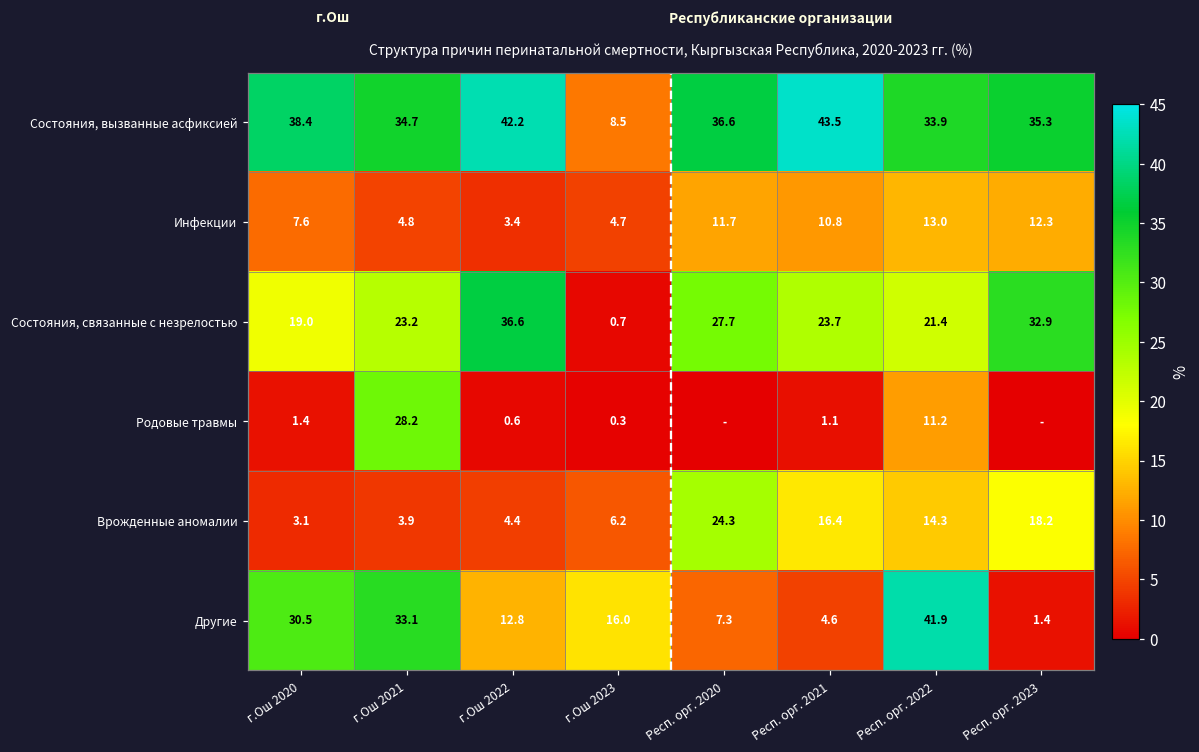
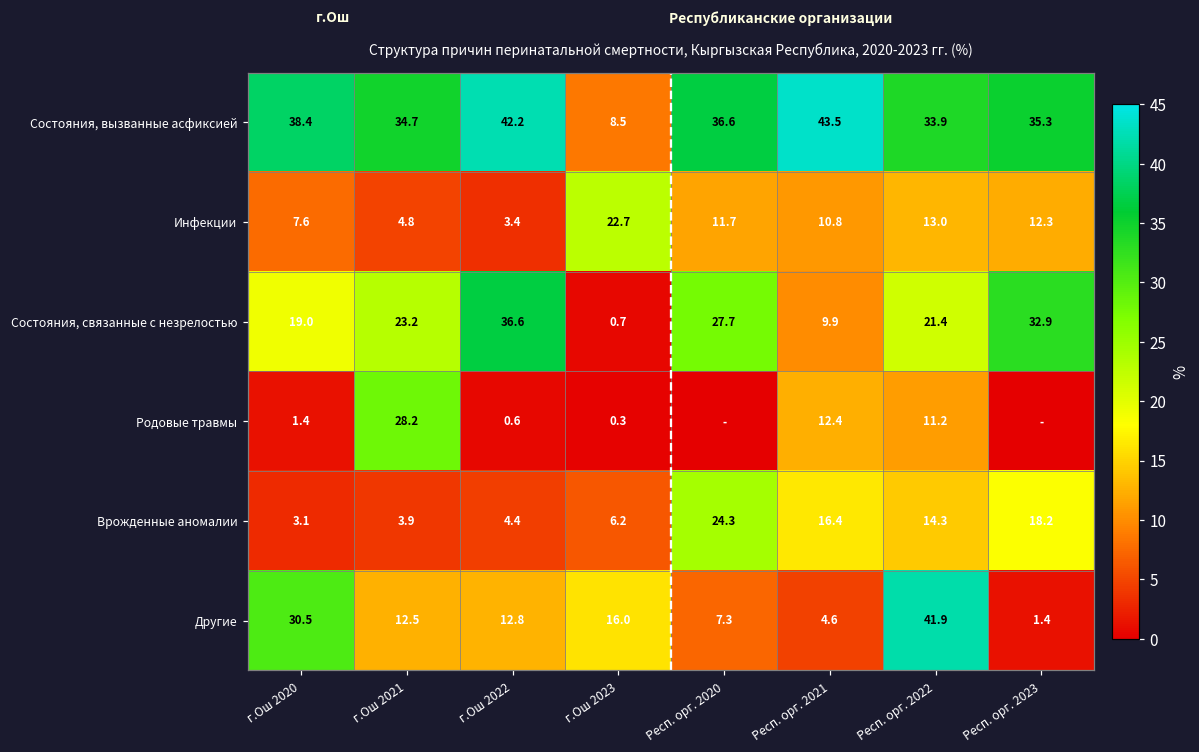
  {
    "Состояния, вызванные асфиксией": {
      "г.Ош 2020": 38.4,
      "г.Ош 2021": 34.7,
      "г.Ош 2022": 42.2,
      "г.Ош 2023": 8.5,
      "Респ. орг. 2020": 36.6,
      "Респ. орг. 2021": 43.5,
      "Респ. орг. 2022": 33.9,
      "Респ. орг. 2023": 35.3
    },
    "Инфекции": {
      "г.Ош 2020": 7.6,
      "г.Ош 2021": 4.8,
      "г.Ош 2022": 3.4,
-     "г.Ош 2023": 4.7,
+     "г.Ош 2023": 22.7,
      "Респ. орг. 2020": 11.7,
      "Респ. орг. 2021": 10.8,
      "Респ. орг. 2022": 13.0,
      "Респ. орг. 2023": 12.3
    },
    "Состояния, связанные с незрелостью": {
      "г.Ош 2020": 19.0,
      "г.Ош 2021": 23.2,
      "г.Ош 2022": 36.6,
      "г.Ош 2023": 0.7,
      "Респ. орг. 2020": 27.7,
-     "Респ. орг. 2021": 23.7,
+     "Респ. орг. 2021": 9.9,
      "Респ. орг. 2022": 21.4,
      "Респ. орг. 2023": 32.9
    },
    "Родовые травмы": {
      "г.Ош 2020": 1.4,
      "г.Ош 2021": 28.2,
      "г.Ош 2022": 0.6,
      "г.Ош 2023": 0.3,
-     "Респ. орг. 2021": 1.1,
+     "Респ. орг. 2021": 12.4,
      "Респ. орг. 2022": 11.2
    },
    "Врожденные аномалии": {
      "г.Ош 2020": 3.1,
      "г.Ош 2021": 3.9,
      "г.Ош 2022": 4.4,
      "г.Ош 2023": 6.2,
      "Респ. орг. 2020": 24.3,
      "Респ. орг. 2021": 16.4,
      "Респ. орг. 2022": 14.3,
      "Респ. орг. 2023": 18.2
    },
    "Другие": {
      "г.Ош 2020": 30.5,
-     "г.Ош 2021": 33.1,
+     "г.Ош 2021": 12.5,
      "г.Ош 2022": 12.8,
      "г.Ош 2023": 16.0,
      "Респ. орг. 2020": 7.3,
      "Респ. орг. 2021": 4.6,
      "Респ. орг. 2022": 41.9,
      "Респ. орг. 2023": 1.4
    }
  }
